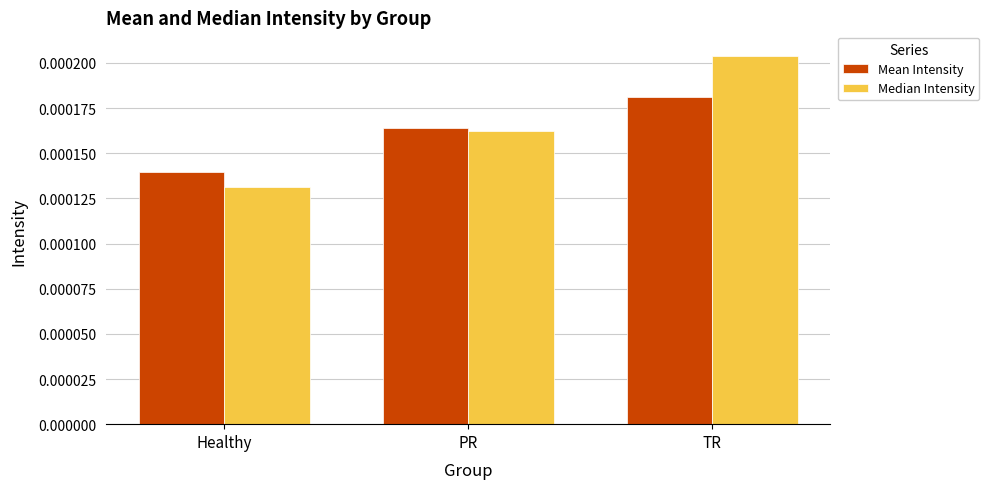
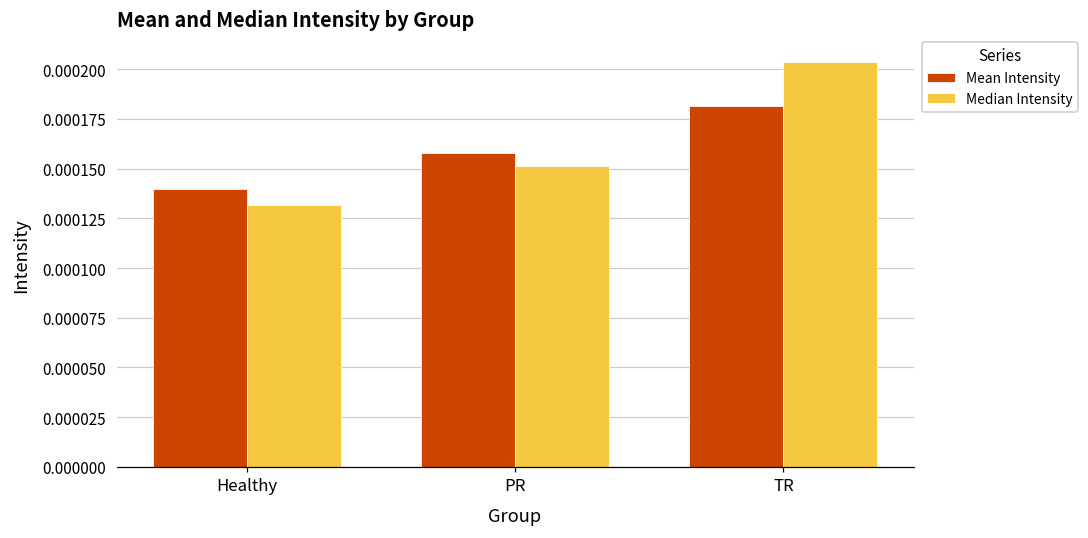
  {
    "Mean Intensity": {
      "Healthy": 0.000140,
-     "PR": 0.000164,
+     "PR": 0.000158,
      "TR": 0.000181
    },
    "Median Intensity": {
      "Healthy": 0.000132,
-     "PR": 0.000162,
+     "PR": 0.000151,
      "TR": 0.000204
    }
  }
